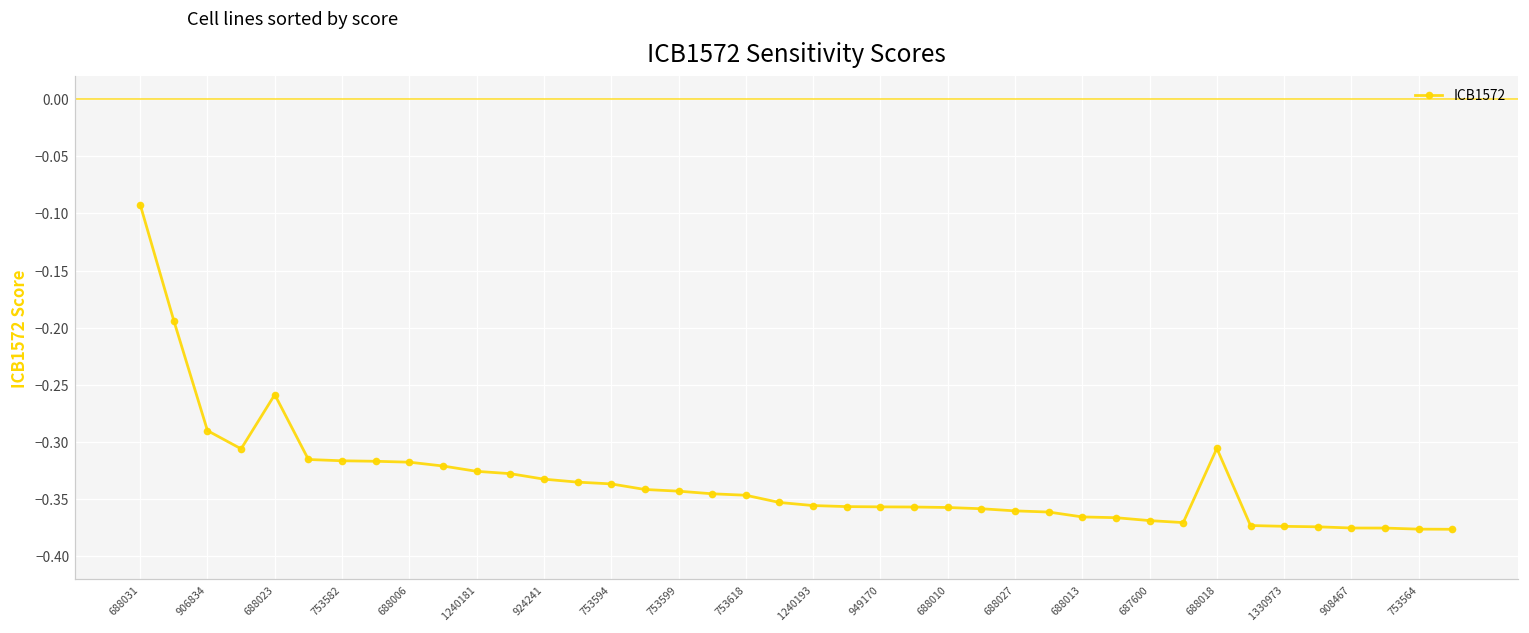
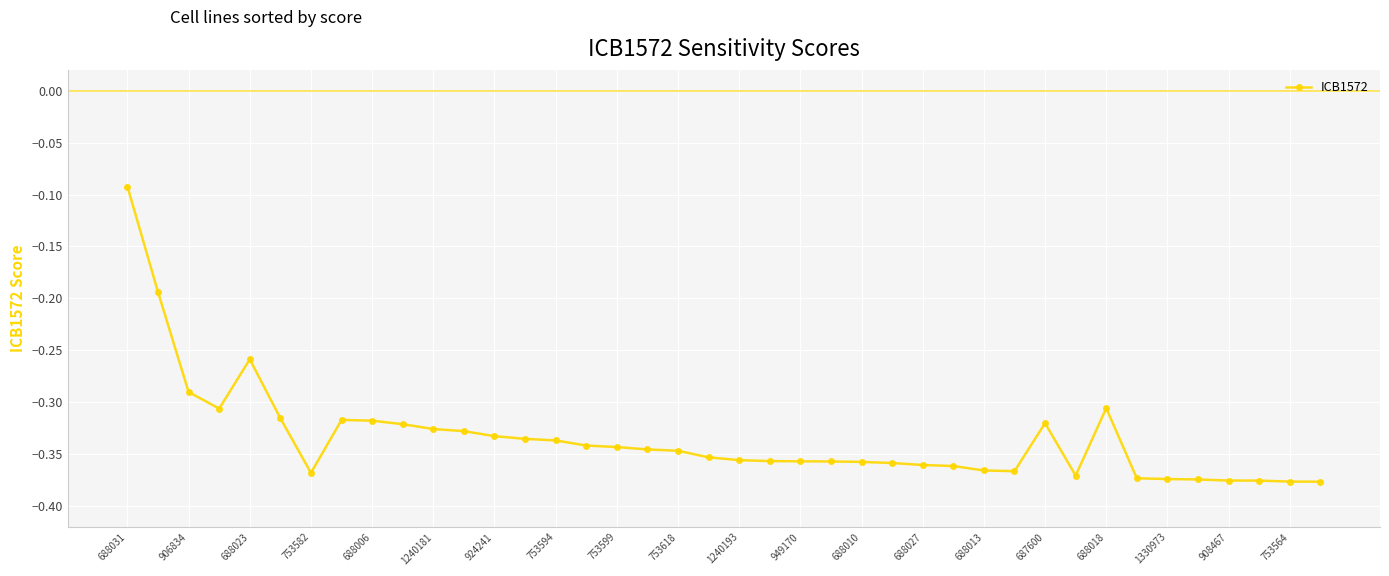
  {
    "688031": -0.092,
    "906834": -0.290,
    "688023": -0.259,
-   "753582": -0.317,
+   "753582": -0.368,
    "688006": -0.318,
    "1240181": -0.326,
    "924241": -0.333,
    "753594": -0.337,
    "753599": -0.343,
    "753618": -0.347,
    "1240193": -0.356,
    "949170": -0.357,
    "688010": -0.357,
    "688027": -0.360,
    "688013": -0.366,
-   "687600": -0.369,
+   "687600": -0.320,
    "688018": -0.306,
    "1330973": -0.374,
    "908467": -0.375,
    "753564": -0.376
  }
